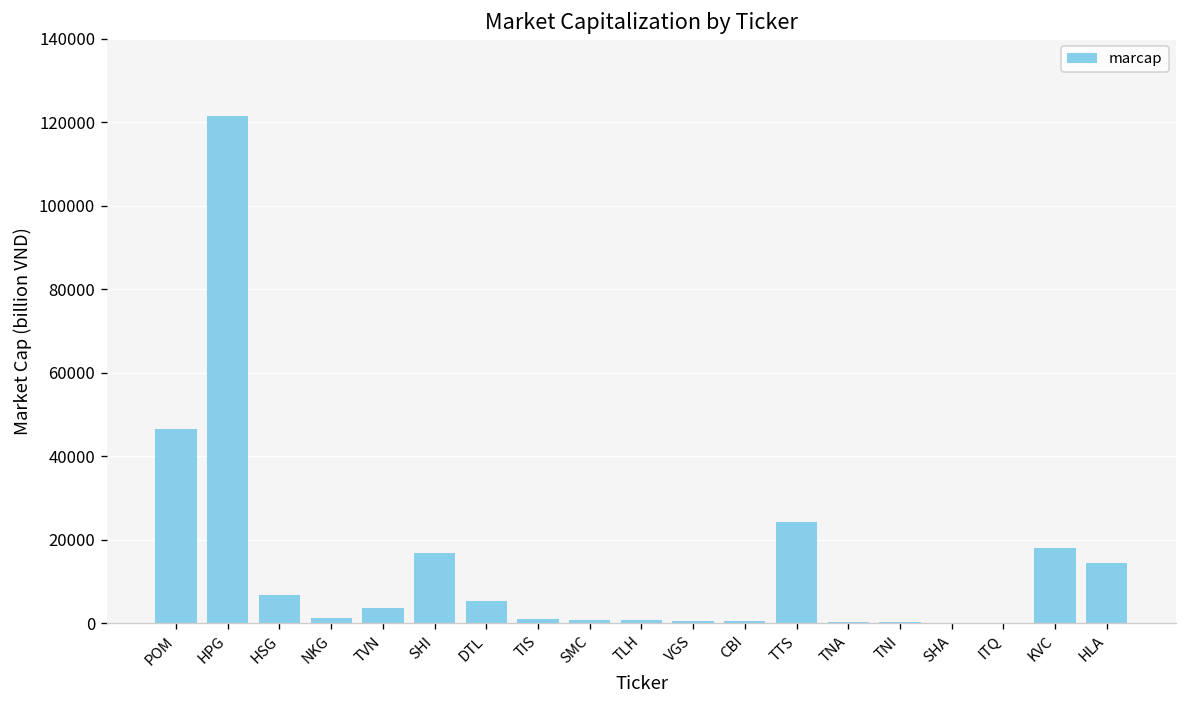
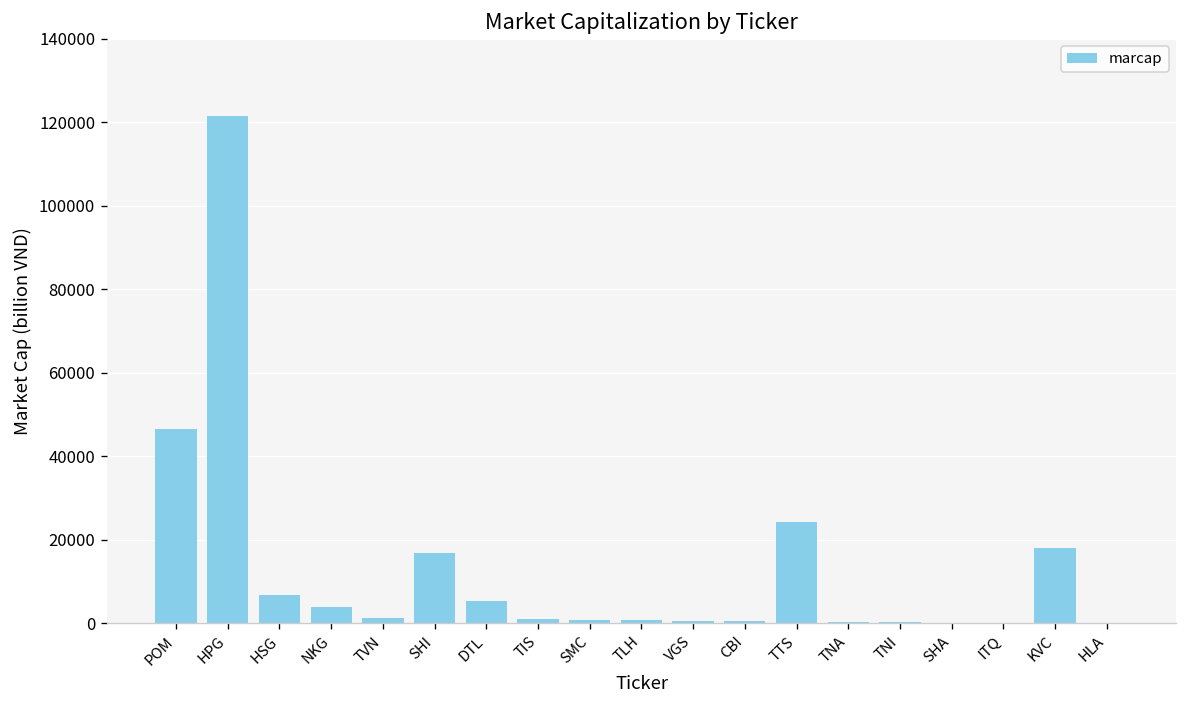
  {
    "POM": 47000,
    "HPG": 122000,
    "HSG": 7000,
-   "NKG": 1000,
-   "TVN": 4000,
+   "NKG": 4000,
+   "TVN": 1000,
    "SHI": 17000,
    "DTL": 5000,
    "TIS": 1000,
    "SMC": 1000,
    "TLH": 1000,
    "TTS": 24000,
    "KVC": 18000,
-   "HLA": 14000
+   "HLA": 0
  }
